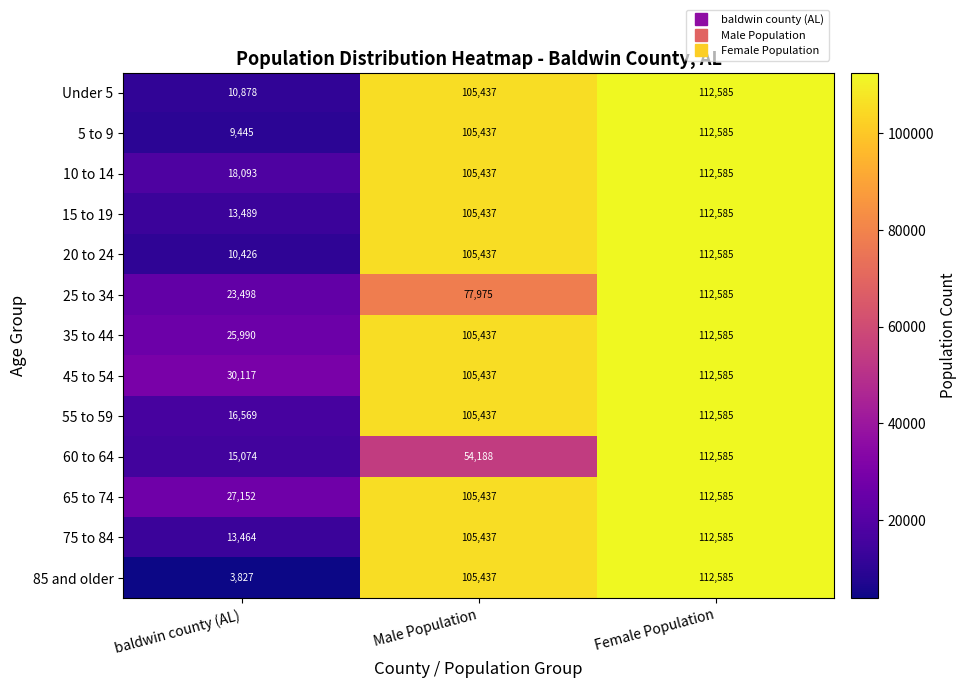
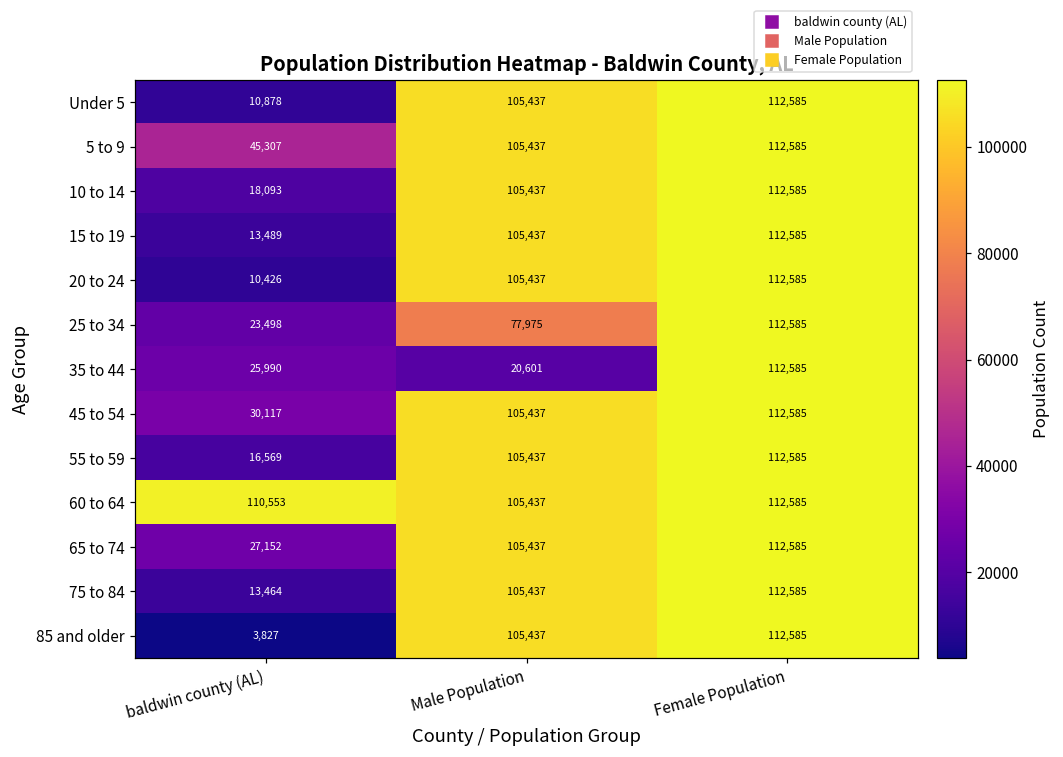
  {
    "Under 5": {
      "baldwin county (AL)": "10,878",
      "Male Population": "105,437",
      "Female Population": "112,585"
    },
    "5 to 9": {
-     "baldwin county (AL)": "9,445",
+     "baldwin county (AL)": "45,307",
      "Male Population": "105,437",
      "Female Population": "112,585"
    },
    "10 to 14": {
      "baldwin county (AL)": "18,093",
      "Male Population": "105,437",
      "Female Population": "112,585"
    },
    "15 to 19": {
      "baldwin county (AL)": "13,489",
      "Male Population": "105,437",
      "Female Population": "112,585"
    },
    "20 to 24": {
      "baldwin county (AL)": "10,426",
      "Male Population": "105,437",
      "Female Population": "112,585"
    },
    "25 to 34": {
      "baldwin county (AL)": "23,498",
      "Male Population": "77,975",
      "Female Population": "112,585"
    },
    "35 to 44": {
      "baldwin county (AL)": "25,990",
-     "Male Population": "105,437",
+     "Male Population": "20,601",
      "Female Population": "112,585"
    },
    "45 to 54": {
      "baldwin county (AL)": "30,117",
      "Male Population": "105,437",
      "Female Population": "112,585"
    },
    "55 to 59": {
      "baldwin county (AL)": "16,569",
      "Male Population": "105,437",
      "Female Population": "112,585"
    },
    "60 to 64": {
-     "baldwin county (AL)": "15,074",
-     "Male Population": "54,188",
+     "baldwin county (AL)": "110,553",
+     "Male Population": "105,437",
      "Female Population": "112,585"
    },
    "65 to 74": {
      "baldwin county (AL)": "27,152",
      "Male Population": "105,437",
      "Female Population": "112,585"
    },
    "75 to 84": {
      "baldwin county (AL)": "13,464",
      "Male Population": "105,437",
      "Female Population": "112,585"
    },
    "85 and older": {
      "baldwin county (AL)": "3,827",
      "Male Population": "105,437",
      "Female Population": "112,585"
    }
  }
